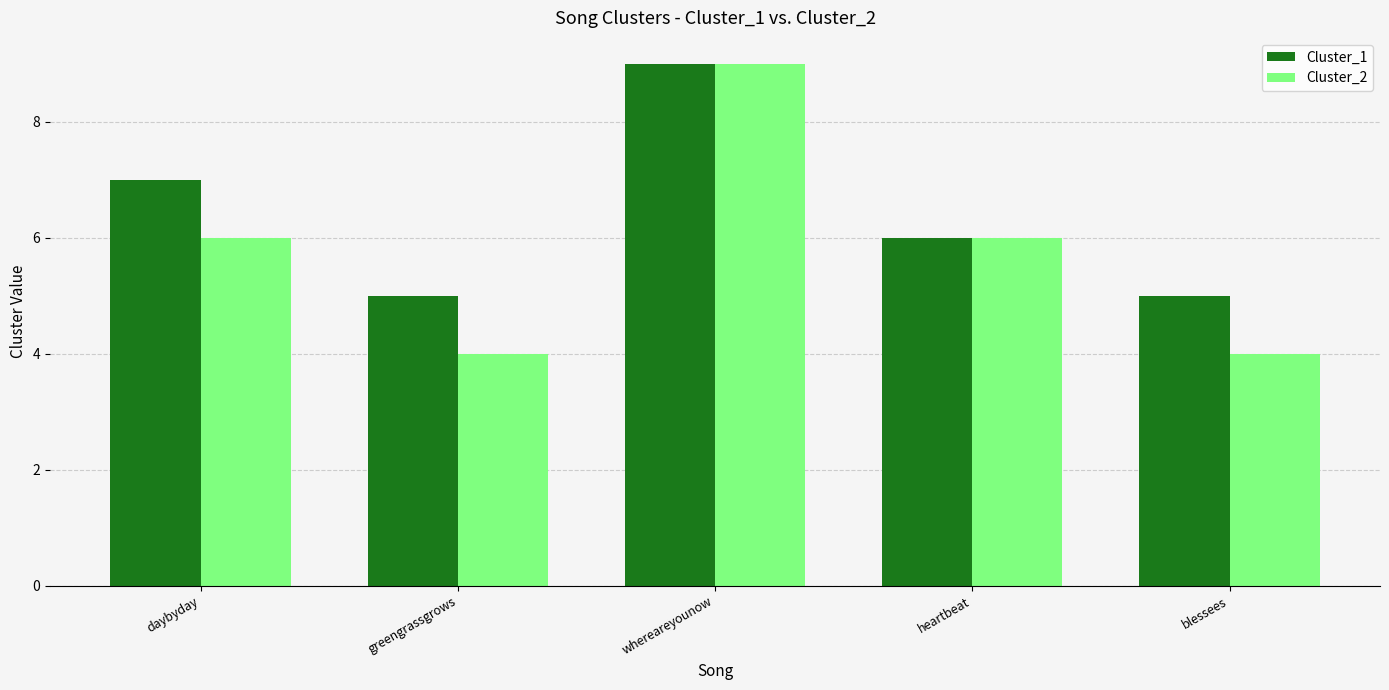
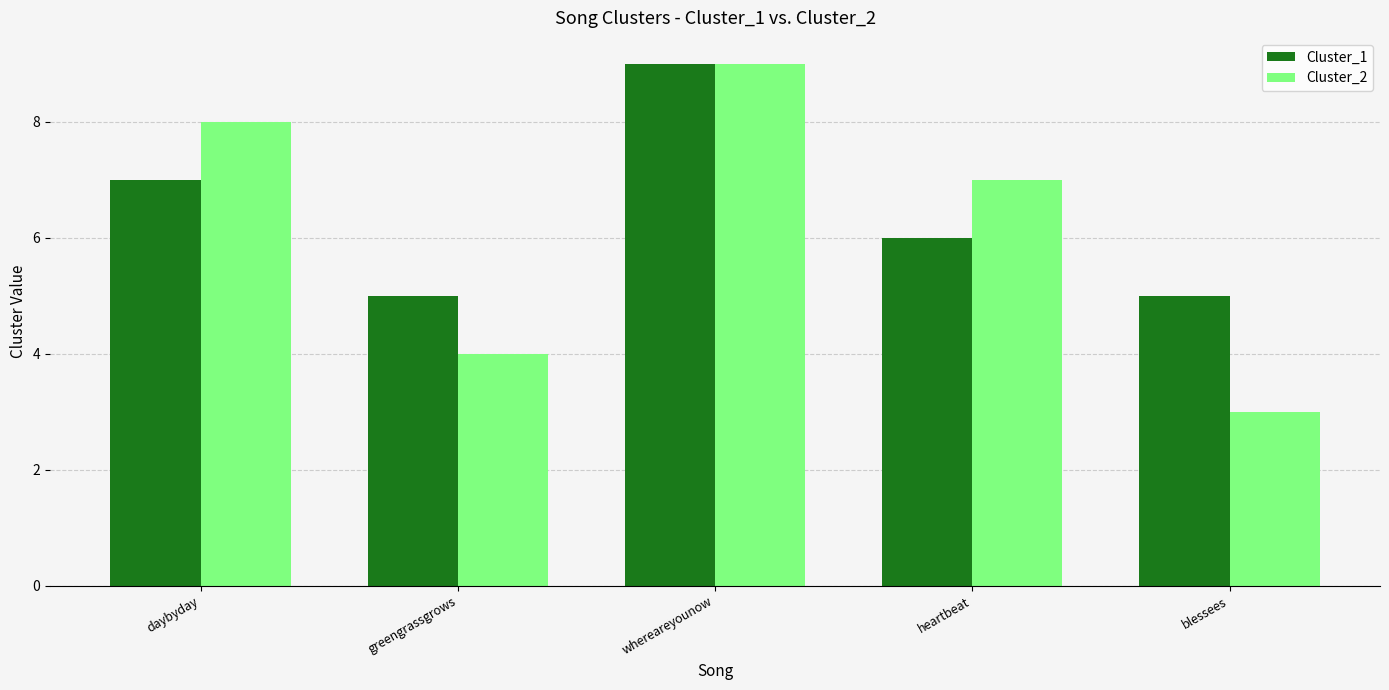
  {
    "Cluster_1": {
      "daybyday": 7,
      "greengrassgrows": 5,
      "whereareyounow": 9,
      "heartbeat": 6,
      "blessees": 5
    },
    "Cluster_2": {
-     "daybyday": 6,
+     "daybyday": 8,
      "greengrassgrows": 4,
      "whereareyounow": 9,
-     "heartbeat": 6,
-     "blessees": 4
+     "heartbeat": 7,
+     "blessees": 3
    }
  }
